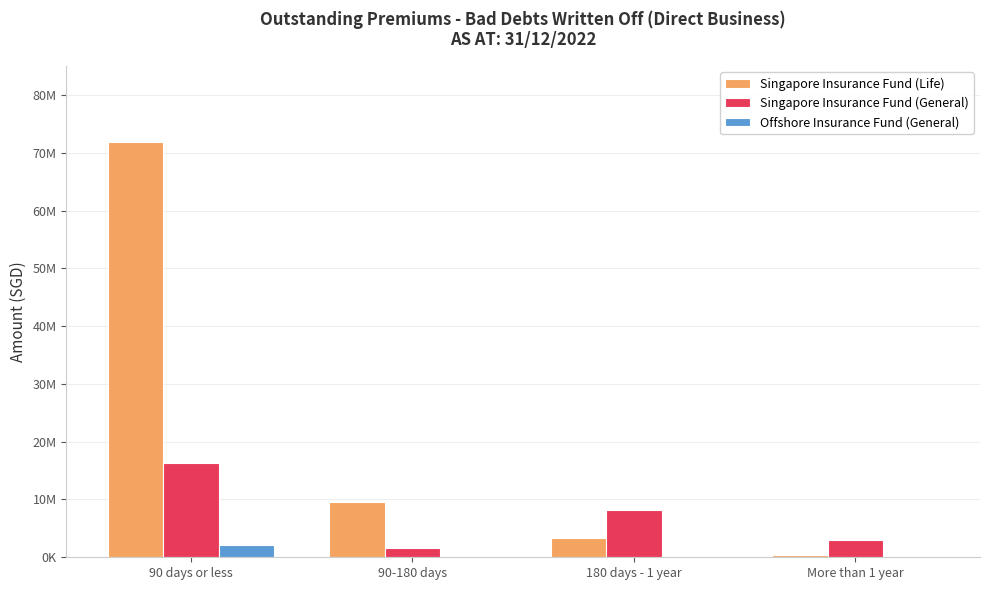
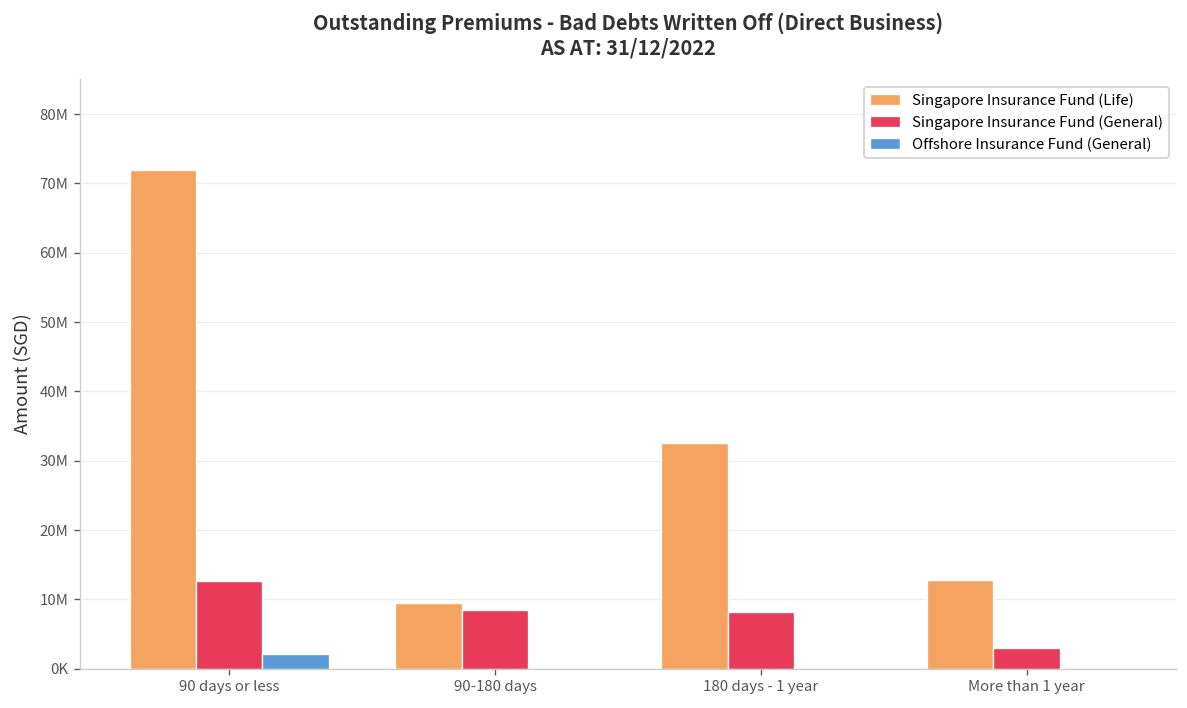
  {
    "Singapore Insurance Fund (Life)": {
      "90 days or less": 72000000,
      "90-180 days": 10000000,
-     "180 days - 1 year": 3000000,
-     "More than 1 year": 0
+     "180 days - 1 year": 33000000,
+     "More than 1 year": 13000000
    },
    "Singapore Insurance Fund (General)": {
-     "90 days or less": 16000000,
-     "90-180 days": 2000000,
+     "90 days or less": 13000000,
+     "90-180 days": 8000000,
      "180 days - 1 year": 8000000,
      "More than 1 year": 3000000
    },
    "Offshore Insurance Fund (General)": {
      "90 days or less": 2000000,
      "More than 1 year": 0
    }
  }
